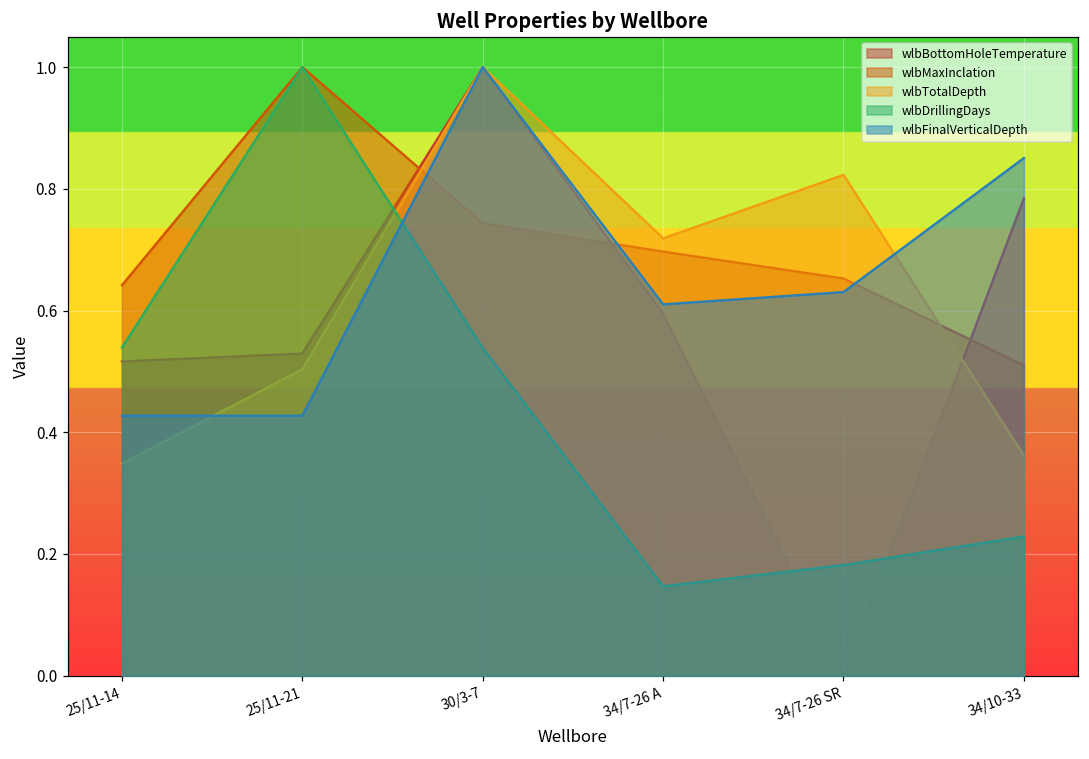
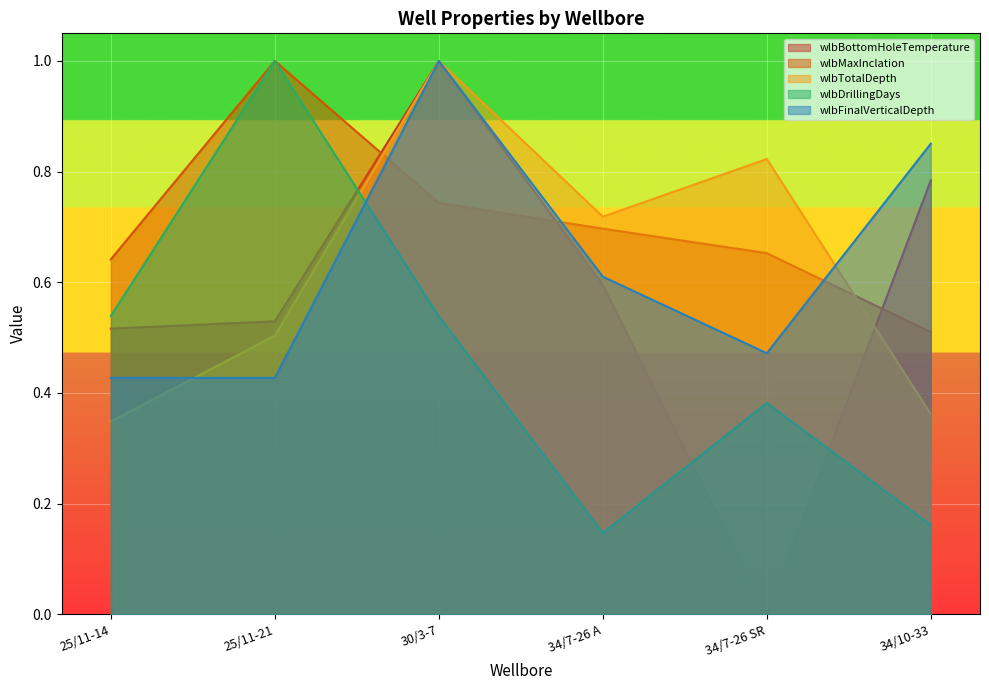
  {
    "wlbTotalDepth": {
      "25/11-14": 0.35,
      "25/11-21": 0.50,
      "34/7-26 A": 0.72,
      "34/7-26 SR": 0.82,
      "34/10-33": 0.36
    },
    "wlbDrillingDays": {
      "25/11-14": 0.54,
      "30/3-7": 0.54,
      "34/7-26 A": 0.15,
-     "34/7-26 SR": 0.18,
-     "34/10-33": 0.23
+     "34/7-26 SR": 0.38,
+     "34/10-33": 0.16
    },
    "wlbFinalVerticalDepth": {
      "25/11-14": 0.43,
      "25/11-21": 0.43,
      "34/7-26 A": 0.61,
-     "34/7-26 SR": 0.63,
+     "34/7-26 SR": 0.47,
      "34/10-33": 0.85
    }
  }
